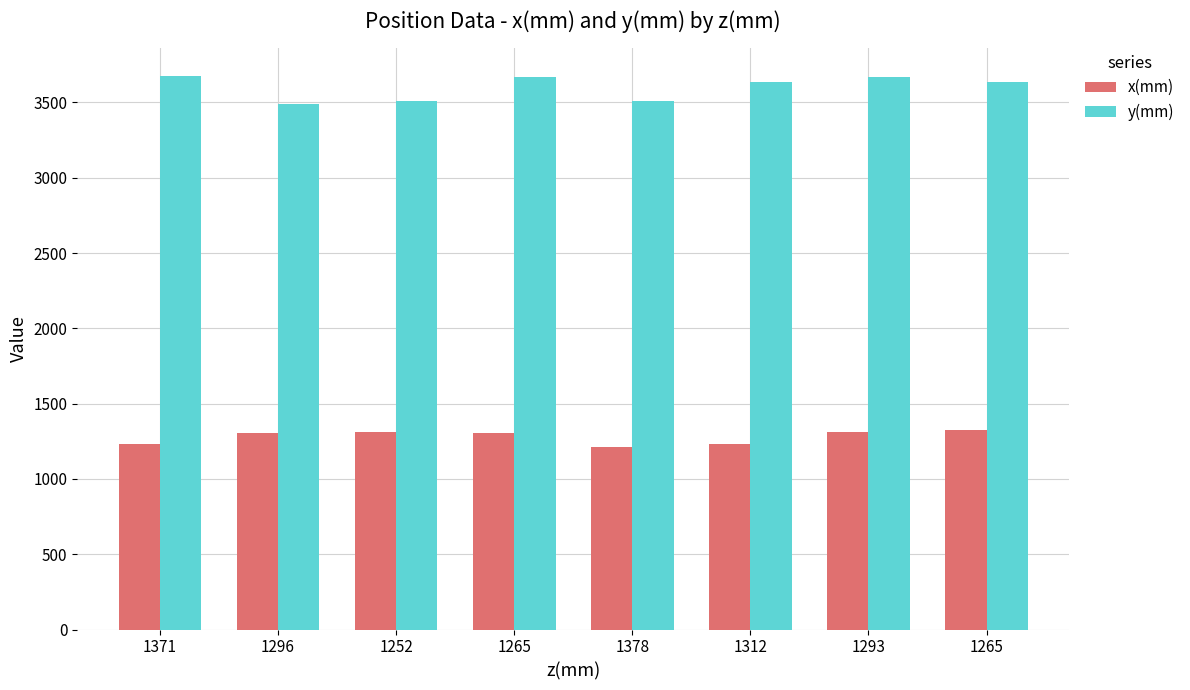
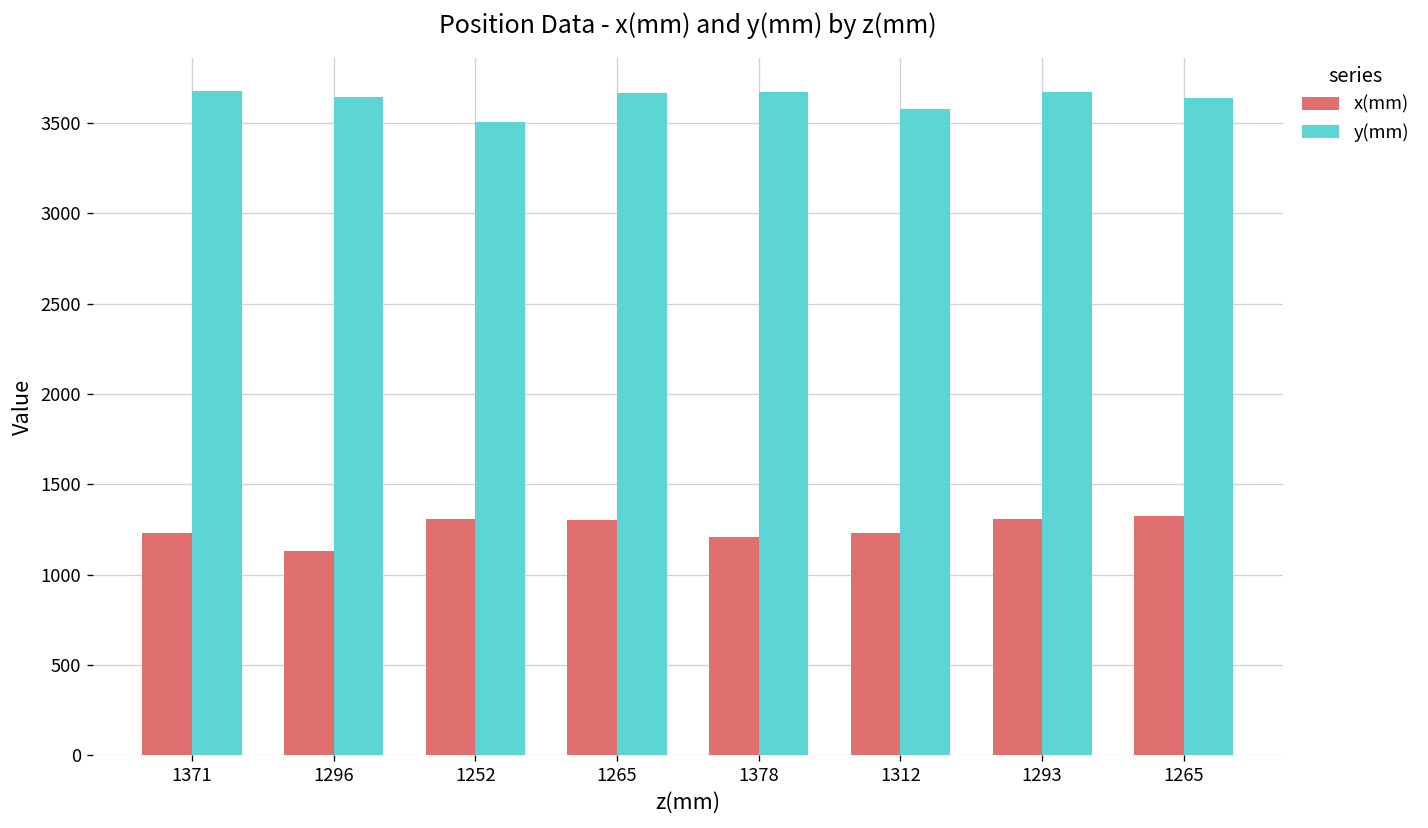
  {
    "x(mm)": {
      "1371": 1230,
-     "1296": 1310,
+     "1296": 1130,
      "1252": 1310,
      "1378": 1210,
      "1312": 1230,
      "1293": 1310
    },
    "y(mm)": {
      "1371": 3680,
-     "1296": 3490,
+     "1296": 3640,
      "1252": 3510,
-     "1378": 3510,
-     "1312": 3640,
+     "1378": 3670,
+     "1312": 3580,
      "1293": 3670
    }
  }
